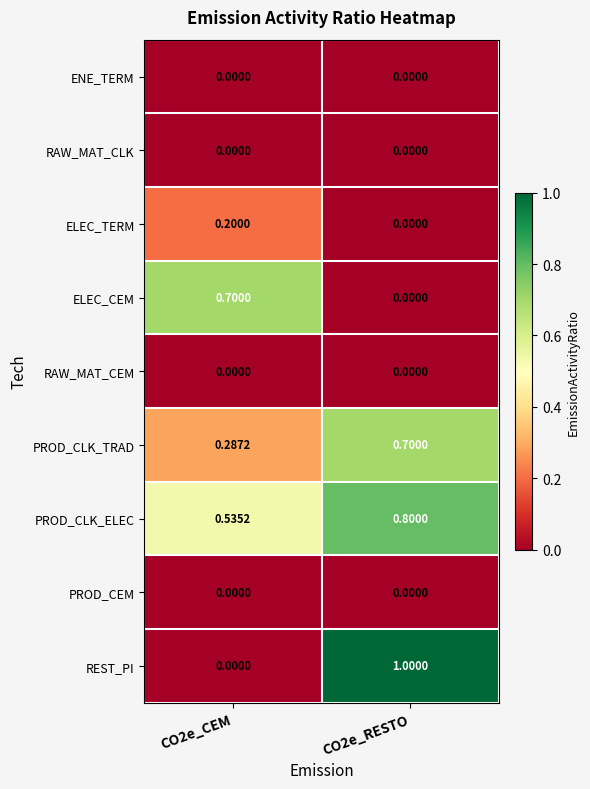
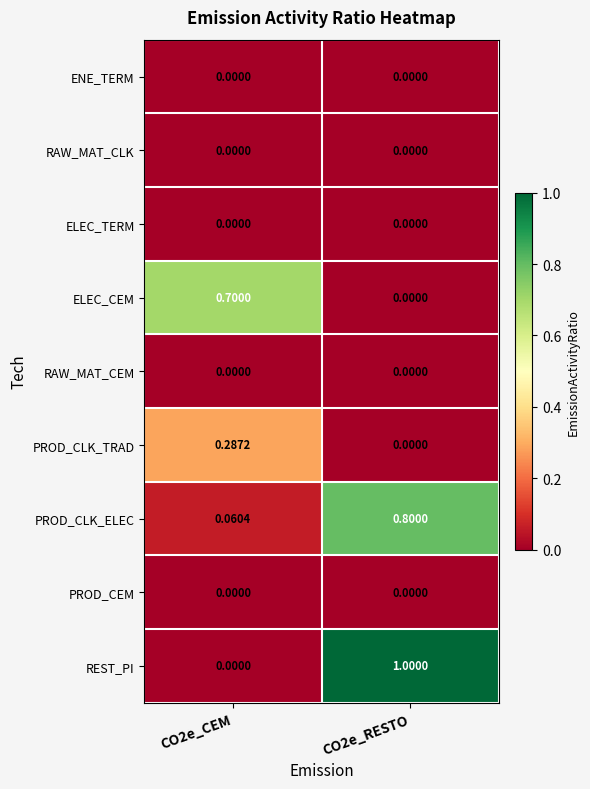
  {
    "ENE_TERM": {
      "CO2e_CEM": 0.0000,
      "CO2e_RESTO": 0.0000
    },
    "RAW_MAT_CLK": {
      "CO2e_CEM": 0.0000,
      "CO2e_RESTO": 0.0000
    },
    "ELEC_TERM": {
-     "CO2e_CEM": 0.2000,
+     "CO2e_CEM": 0.0000,
      "CO2e_RESTO": 0.0000
    },
    "ELEC_CEM": {
      "CO2e_CEM": 0.7000,
      "CO2e_RESTO": 0.0000
    },
    "RAW_MAT_CEM": {
      "CO2e_CEM": 0.0000,
      "CO2e_RESTO": 0.0000
    },
    "PROD_CLK_TRAD": {
      "CO2e_CEM": 0.2872,
-     "CO2e_RESTO": 0.7000
+     "CO2e_RESTO": 0.0000
    },
    "PROD_CLK_ELEC": {
-     "CO2e_CEM": 0.5352,
+     "CO2e_CEM": 0.0604,
      "CO2e_RESTO": 0.8000
    },
    "PROD_CEM": {
      "CO2e_CEM": 0.0000,
      "CO2e_RESTO": 0.0000
    },
    "REST_PI": {
      "CO2e_CEM": 0.0000,
      "CO2e_RESTO": 1.0000
    }
  }
